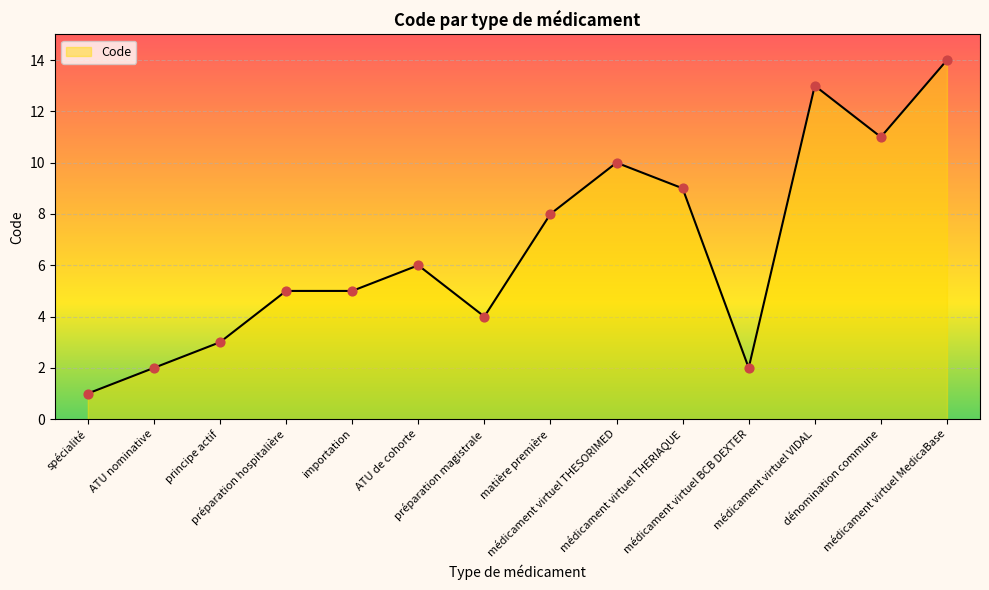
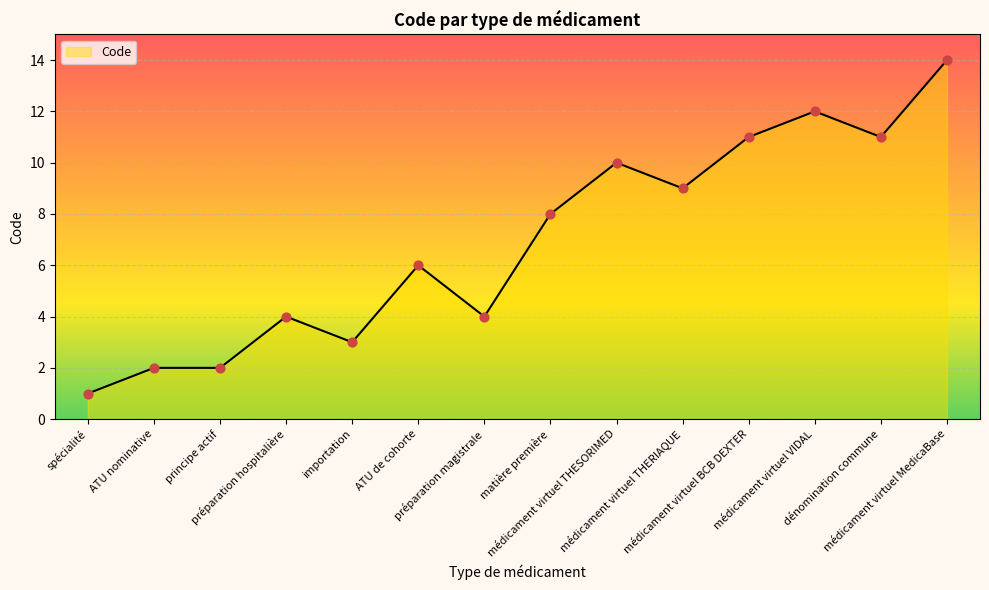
  {
    "spécialité": 1,
    "ATU nominative": 2,
-   "principe actif": 3,
-   "préparation hospitalière": 5,
-   "importation": 5,
+   "principe actif": 2,
+   "préparation hospitalière": 4,
+   "importation": 3,
    "ATU de cohorte": 6,
    "préparation magistrale": 4,
    "matière première": 8,
    "médicament virtuel THESORIMED": 10,
    "médicament virtuel THERIAQUE": 9,
-   "médicament virtuel BCB DEXTER": 2,
-   "médicament virtuel VIDAL": 13,
+   "médicament virtuel BCB DEXTER": 11,
+   "médicament virtuel VIDAL": 12,
    "dénomination commune": 11,
    "médicament virtuel MedicaBase": 14
  }
